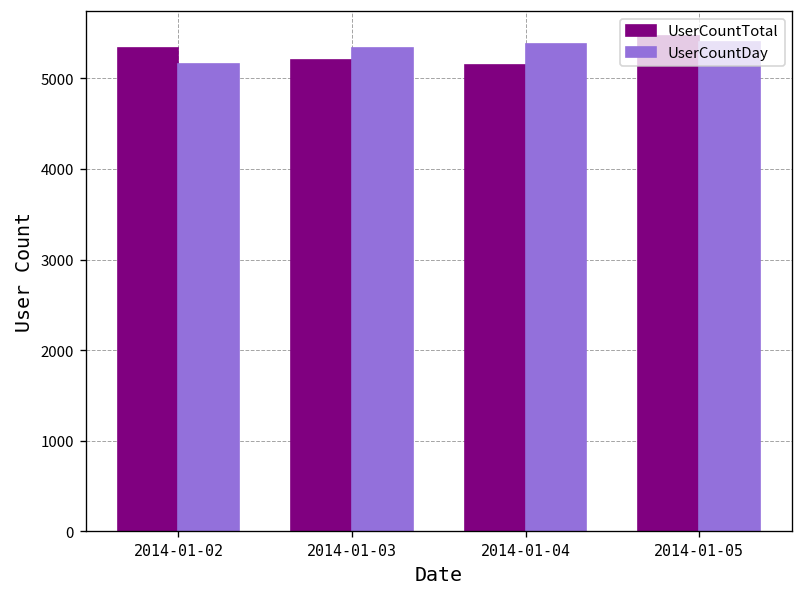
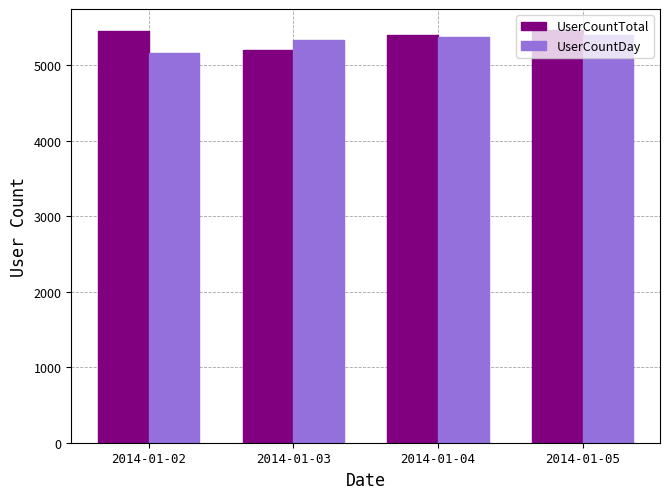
  {
    "UserCountTotal": {
-     "2014-01-02": 5300,
+     "2014-01-02": 5400,
      "2014-01-03": 5200,
-     "2014-01-04": 5100
+     "2014-01-04": 5400
    },
    "UserCountDay": {
      "2014-01-02": 5200,
      "2014-01-03": 5300,
      "2014-01-04": 5400
    }
  }
